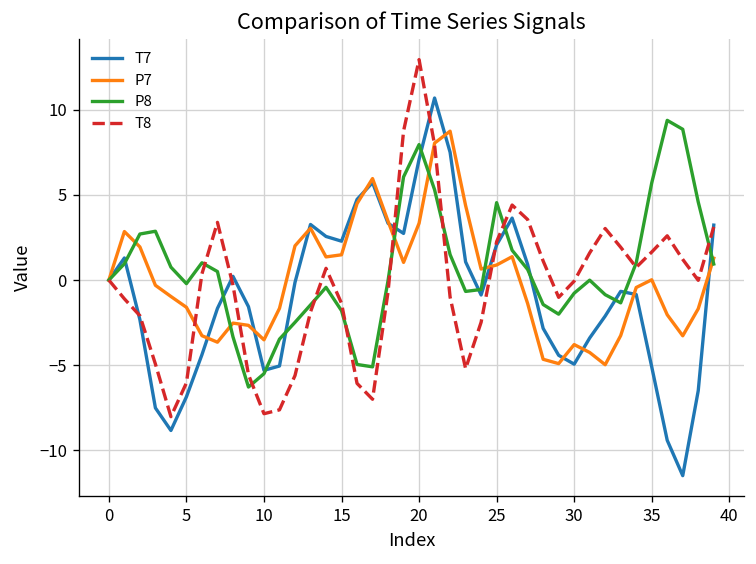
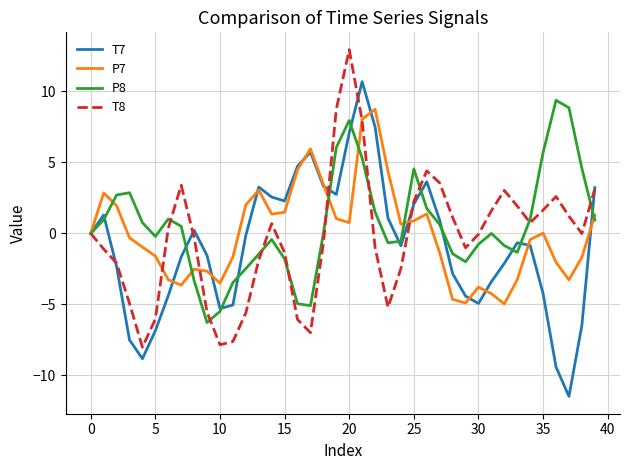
  {
    "T7": {
      "5": -6.9,
      "10": -5.3,
      "15": 2.3,
      "20": 7.1,
      "25": 2.1,
      "30": -4.9,
-     "35": -5.1
+     "35": -4.2
    },
    "P7": {
      "5": -1.6,
      "10": -3.5,
      "15": 1.5,
-     "20": 3.3,
+     "20": 0.8,
      "25": 0.9,
      "30": -3.8,
      "35": 0.0
    },
    "P8": {
      "5": -0.2,
      "10": -5.5,
      "15": -1.8,
      "20": 8.0,
      "25": 4.5,
      "30": -0.8,
      "35": 5.7
    },
    "T8": {
      "5": -6.0,
      "10": -7.8,
      "15": -1.4,
      "20": 12.9,
      "25": 2.3,
      "30": -0.1,
      "35": 1.6
    }
  }
